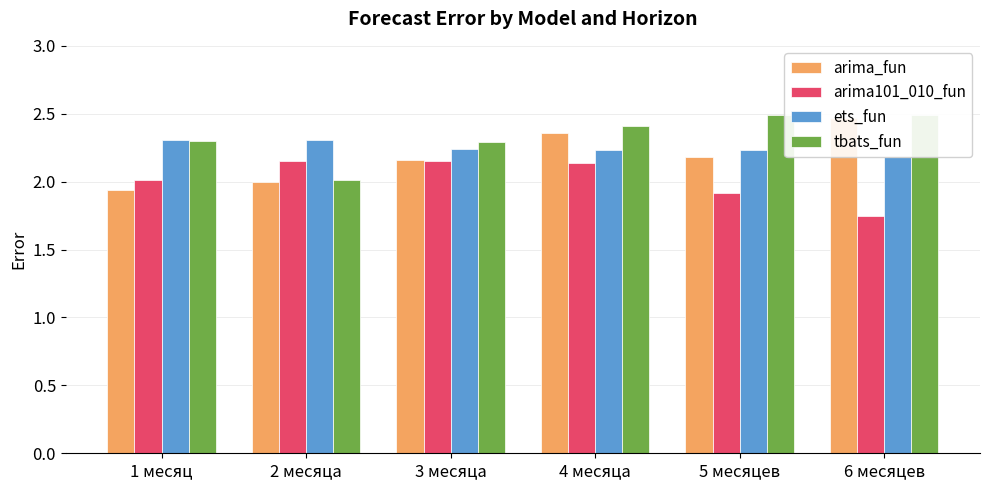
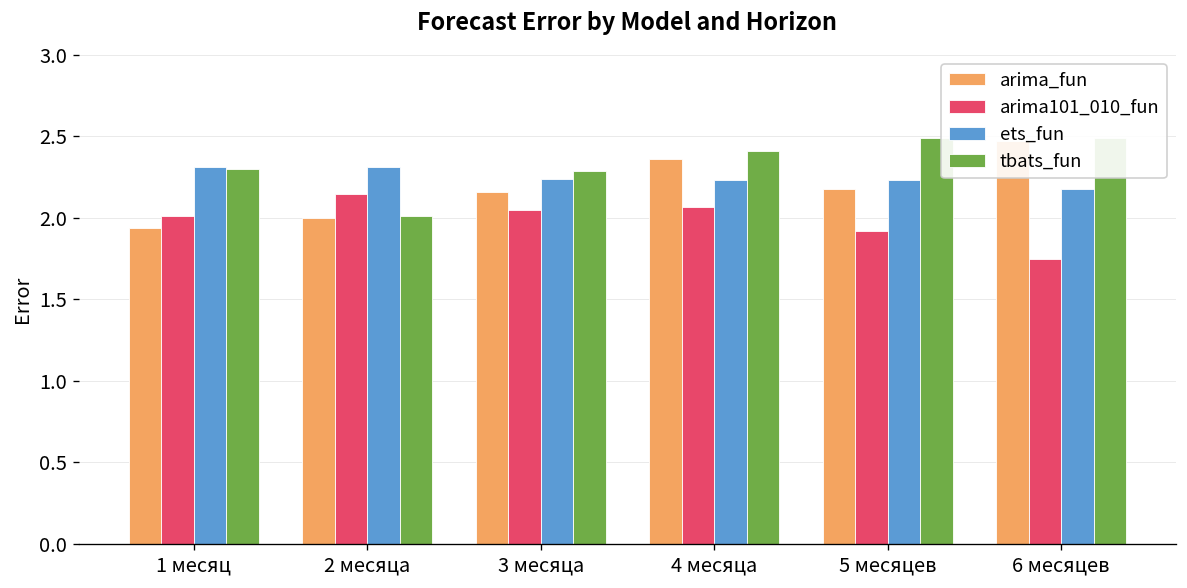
  {
    "arima_fun": {
      "1 месяц": 1.94,
      "2 месяца": 2.00,
      "3 месяца": 2.16,
      "4 месяца": 2.36,
      "5 месяцев": 2.18
    },
    "arima101_010_fun": {
      "1 месяц": 2.01,
      "2 месяца": 2.15,
-     "3 месяца": 2.15,
-     "4 месяца": 2.14,
+     "3 месяца": 2.05,
+     "4 месяца": 2.07,
      "5 месяцев": 1.92,
      "6 месяцев": 1.75
    },
    "ets_fun": {
      "1 месяц": 2.31,
      "2 месяца": 2.31,
      "3 месяца": 2.24,
      "4 месяца": 2.23,
      "5 месяцев": 2.23,
      "6 месяцев": 2.18
    },
    "tbats_fun": {
      "1 месяц": 2.30,
      "2 месяца": 2.01,
      "3 месяца": 2.29,
      "4 месяца": 2.41,
      "5 месяцев": 2.49
    }
  }
